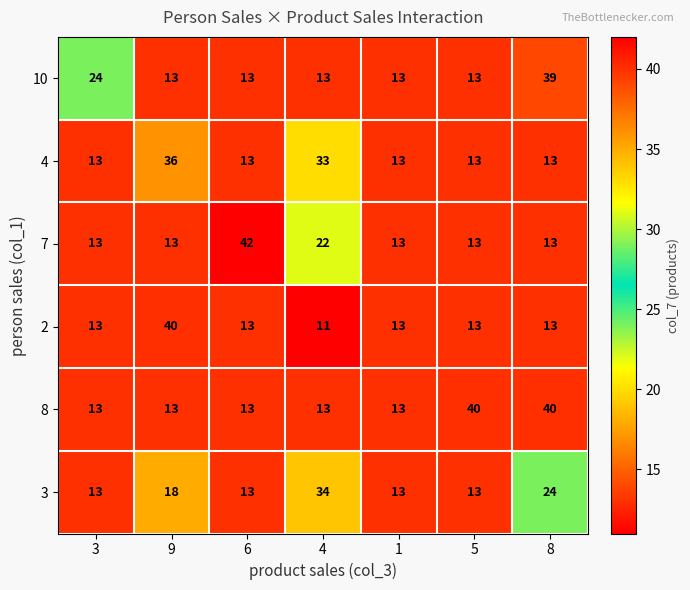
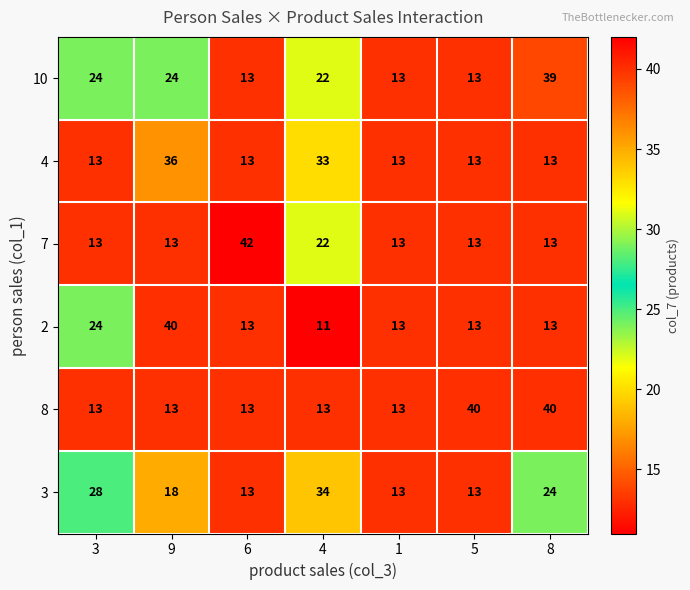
  {
    "10": {
      "3": 24,
-     "9": 13,
+     "9": 24,
      "6": 13,
-     "4": 13,
+     "4": 22,
      "1": 13,
      "5": 13,
      "8": 39
    },
    "4": {
      "3": 13,
      "9": 36,
      "6": 13,
      "4": 33,
      "1": 13,
      "5": 13,
      "8": 13
    },
    "7": {
      "3": 13,
      "9": 13,
      "6": 42,
      "4": 22,
      "1": 13,
      "5": 13,
      "8": 13
    },
    "2": {
-     "3": 13,
+     "3": 24,
      "9": 40,
      "6": 13,
      "4": 11,
      "1": 13,
      "5": 13,
      "8": 13
    },
    "8": {
      "3": 13,
      "9": 13,
      "6": 13,
      "4": 13,
      "1": 13,
      "5": 40,
      "8": 40
    },
    "3": {
-     "3": 13,
+     "3": 28,
      "9": 18,
      "6": 13,
      "4": 34,
      "1": 13,
      "5": 13,
      "8": 24
    }
  }
